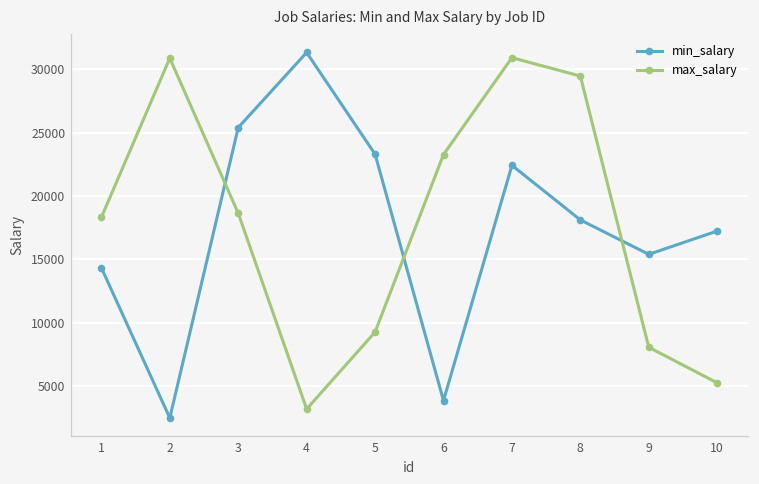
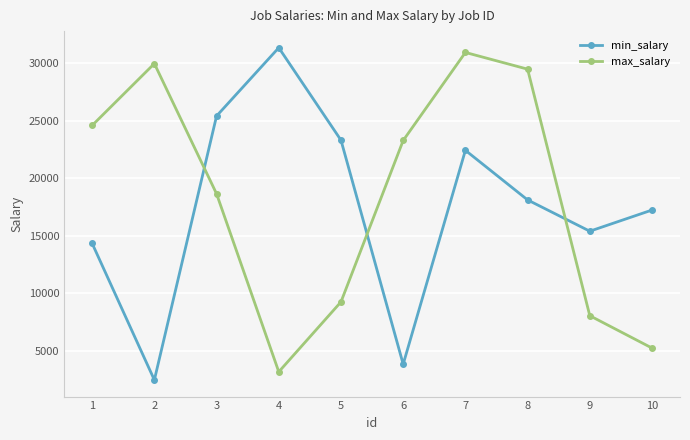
  {
    "min_salary": {
      "1": 14300,
      "2": 2500,
      "3": 25400,
      "4": 31300,
      "5": 23300,
      "6": 3800,
      "7": 22400,
      "8": 18100,
      "9": 15400,
      "10": 17200
    },
    "max_salary": {
-     "1": 18300,
-     "2": 30900,
+     "1": 24600,
+     "2": 30000,
      "3": 18600,
      "4": 3200,
      "5": 9300,
      "6": 23300,
      "7": 30900,
      "8": 29500,
      "9": 8100,
      "10": 5200
    }
  }
